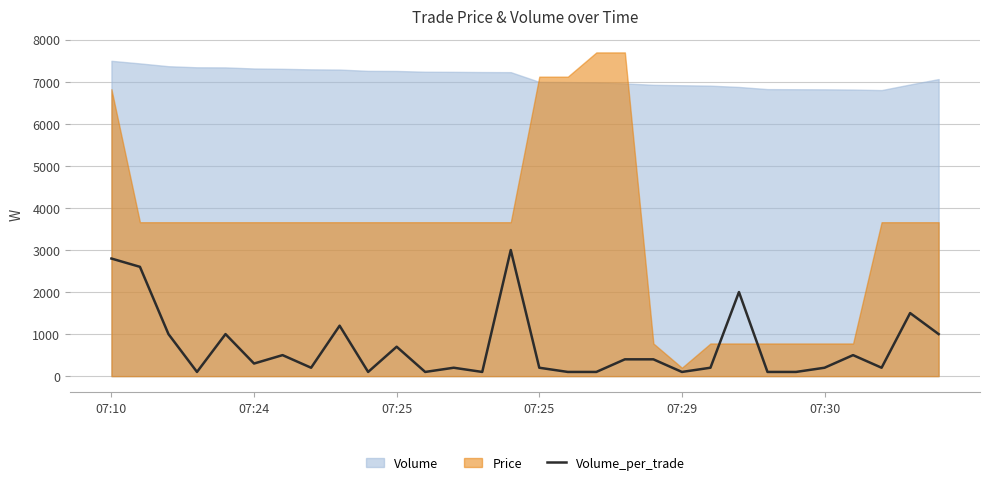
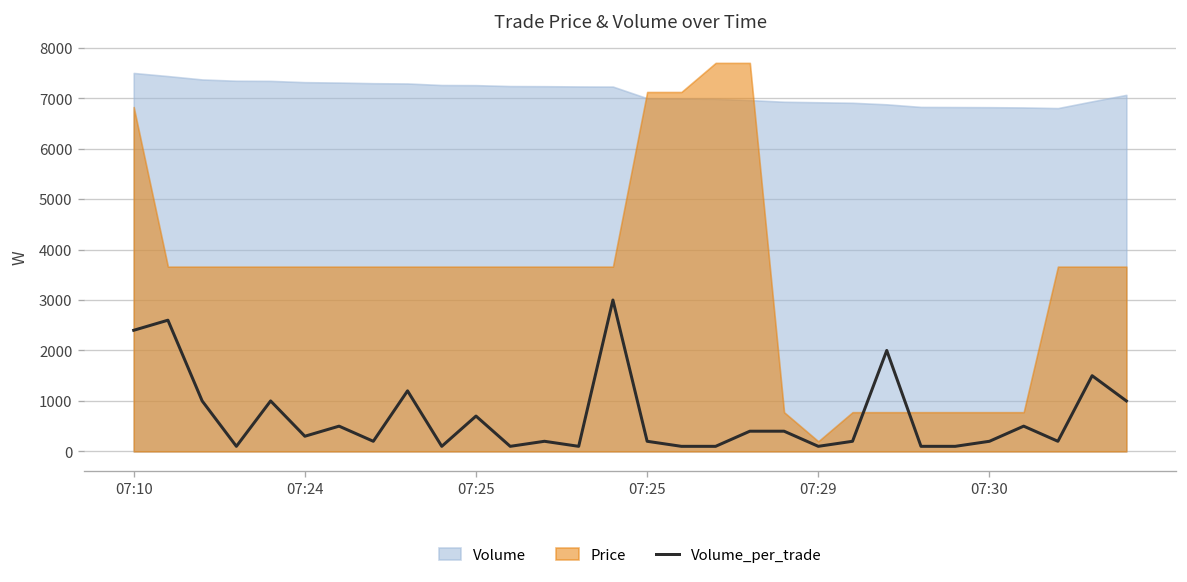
  {
    "Volume_per_trade": {
-     "07:10": 2800
+     "07:10": 2400
    },
    "Volume": {
      "07:10": 7500
    },
    "Price": {
      "07:10": 6800
    }
  }
